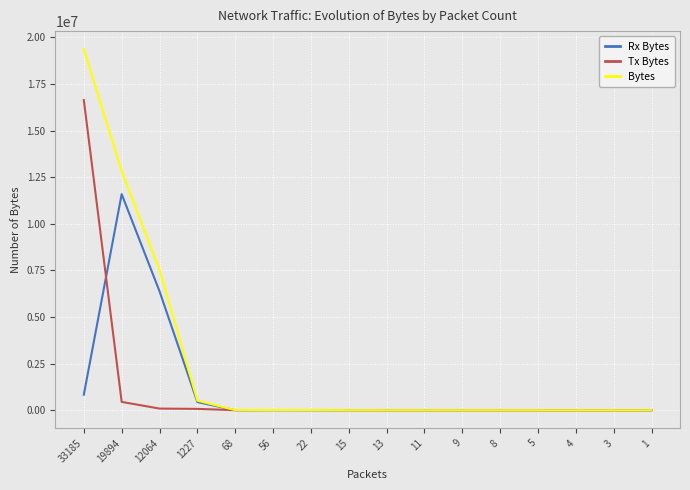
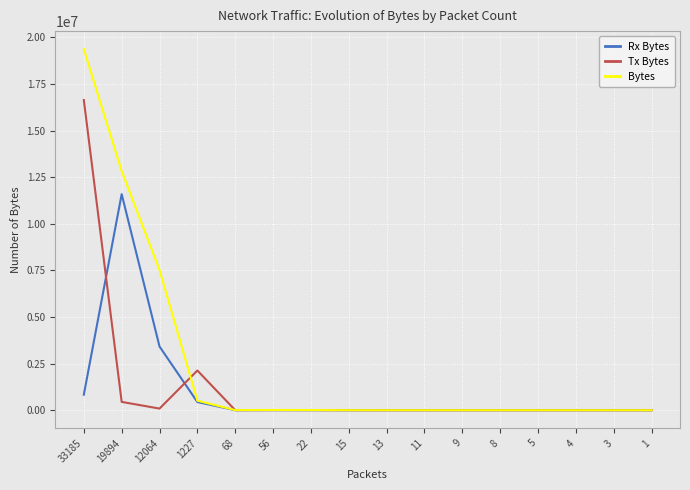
  {
    "Rx Bytes": {
      "33185": 800000,
      "19894": 11600000,
-     "12064": 6400000
+     "12064": 3400000
    },
    "Tx Bytes": {
      "33185": 16600000,
      "19894": 400000,
      "12064": 100000,
-     "1227": 100000
+     "1227": 2100000
    },
    "Bytes": {
      "33185": 19400000,
      "19894": 12800000,
      "12064": 7500000
    }
  }
